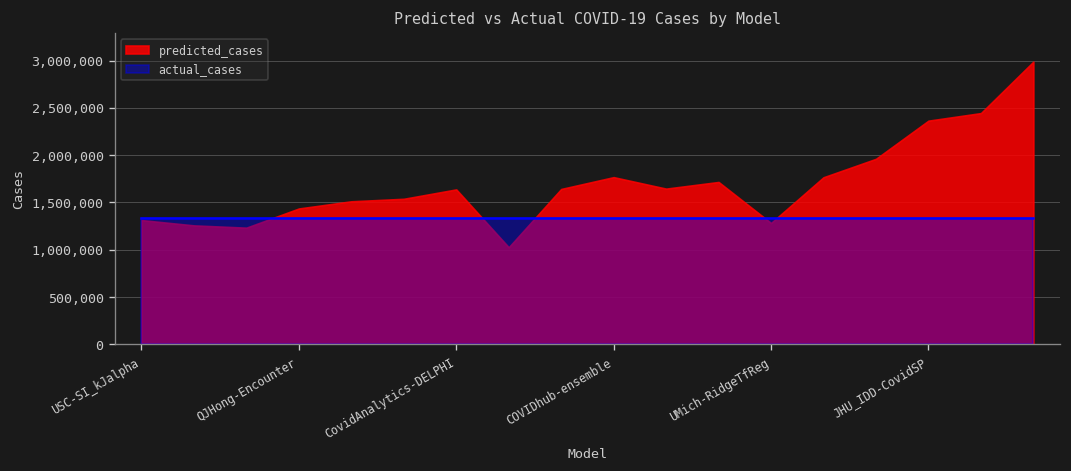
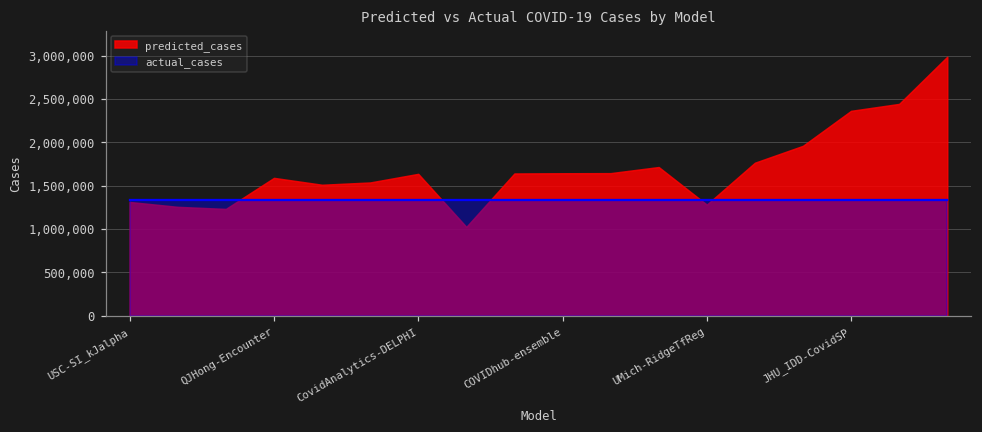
  {
    "predicted_cases": {
-     "QJHong-Encounter": "1,400,000",
+     "QJHong-Encounter": "1,600,000",
      "CovidAnalytics-DELPHI": "1,600,000",
-     "COVIDhub-ensemble": "1,800,000",
+     "COVIDhub-ensemble": "1,600,000",
      "UMich-RidgeTfReg": "1,300,000",
      "JHU_IDD-CovidSP": "2,400,000"
    },
    "actual_cases": {
      "QJHong-Encounter": "1,300,000",
      "CovidAnalytics-DELPHI": "1,300,000",
      "COVIDhub-ensemble": "1,300,000",
      "UMich-RidgeTfReg": "1,300,000",
      "JHU_IDD-CovidSP": "1,300,000"
    }
  }
